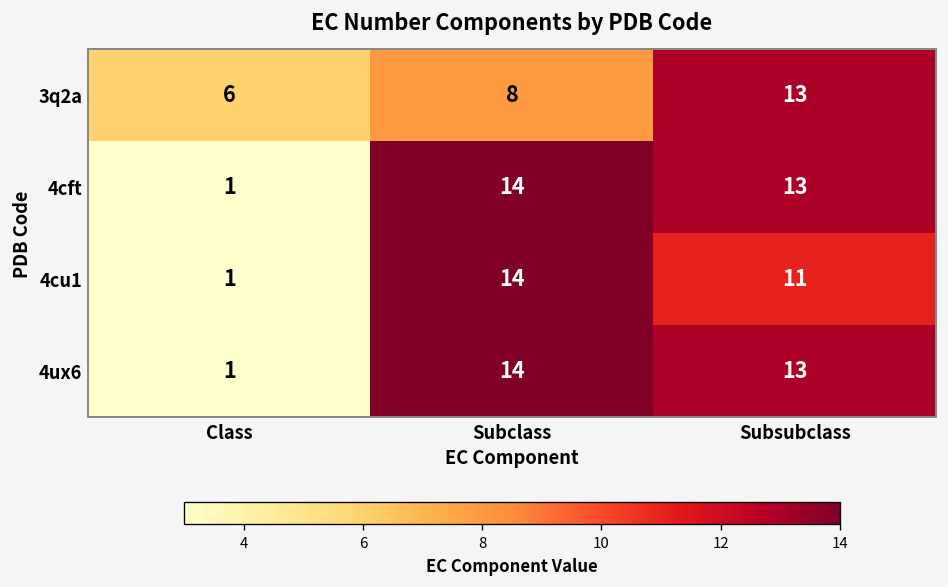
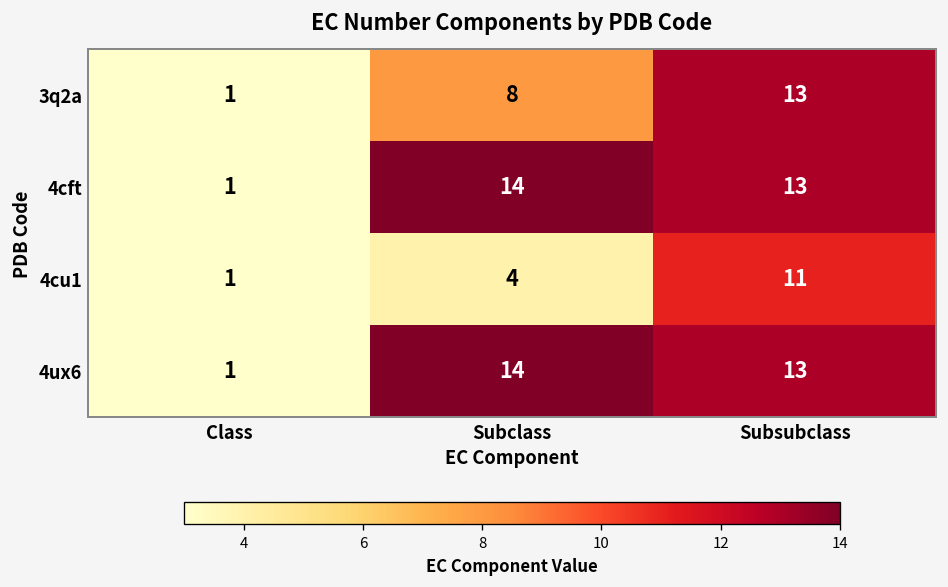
  {
    "3q2a": {
-     "Class": 6,
+     "Class": 1,
      "Subclass": 8,
      "Subsubclass": 13
    },
    "4cft": {
      "Class": 1,
      "Subclass": 14,
      "Subsubclass": 13
    },
    "4cu1": {
      "Class": 1,
-     "Subclass": 14,
+     "Subclass": 4,
      "Subsubclass": 11
    },
    "4ux6": {
      "Class": 1,
      "Subclass": 14,
      "Subsubclass": 13
    }
  }
